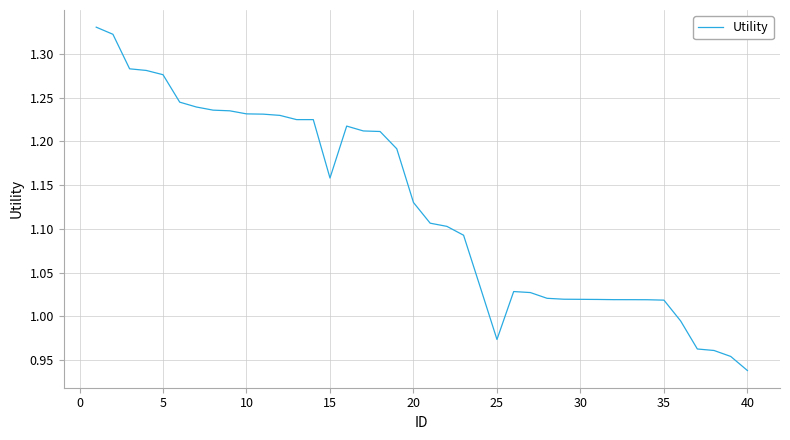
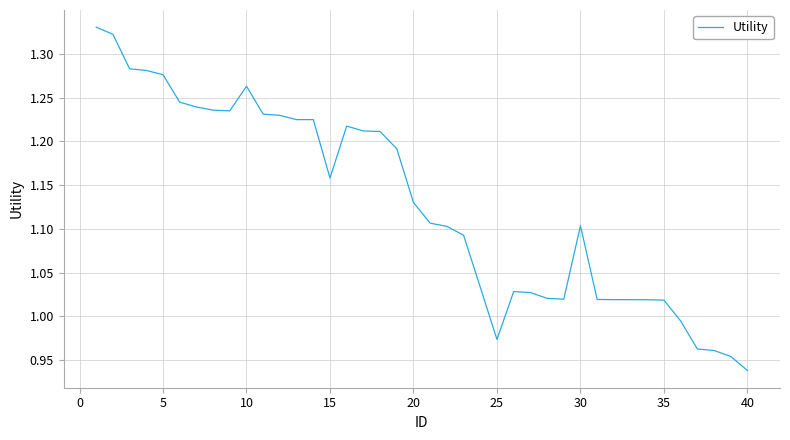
  {
    "5": 1.28,
-   "10": 1.23,
+   "10": 1.26,
    "15": 1.16,
    "20": 1.13,
    "25": 0.97,
-   "30": 1.02,
+   "30": 1.10,
    "35": 1.02,
    "40": 0.94
  }
